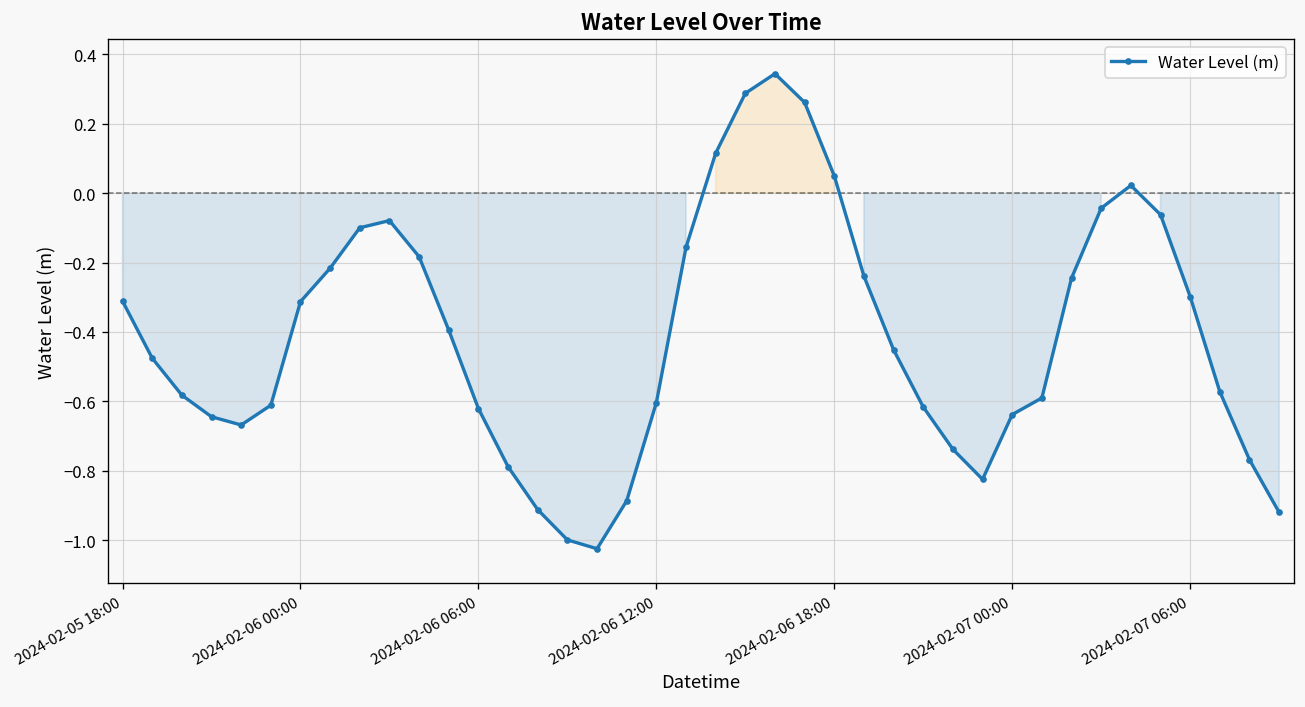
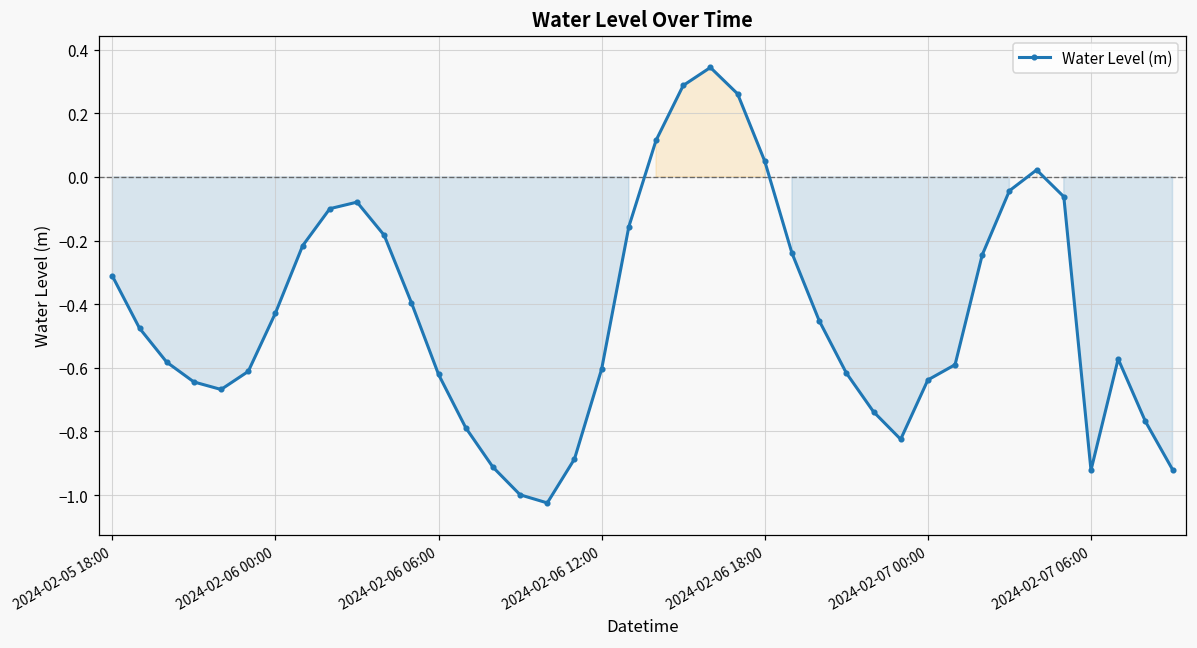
  {
    "2024-02-05 18:00": -0.31,
-   "2024-02-06 00:00": -0.31,
+   "2024-02-06 00:00": -0.43,
    "2024-02-06 06:00": -0.62,
    "2024-02-06 12:00": -0.60,
    "2024-02-06 18:00": 0.05,
    "2024-02-07 00:00": -0.64,
-   "2024-02-07 06:00": -0.30
+   "2024-02-07 06:00": -0.92
  }
